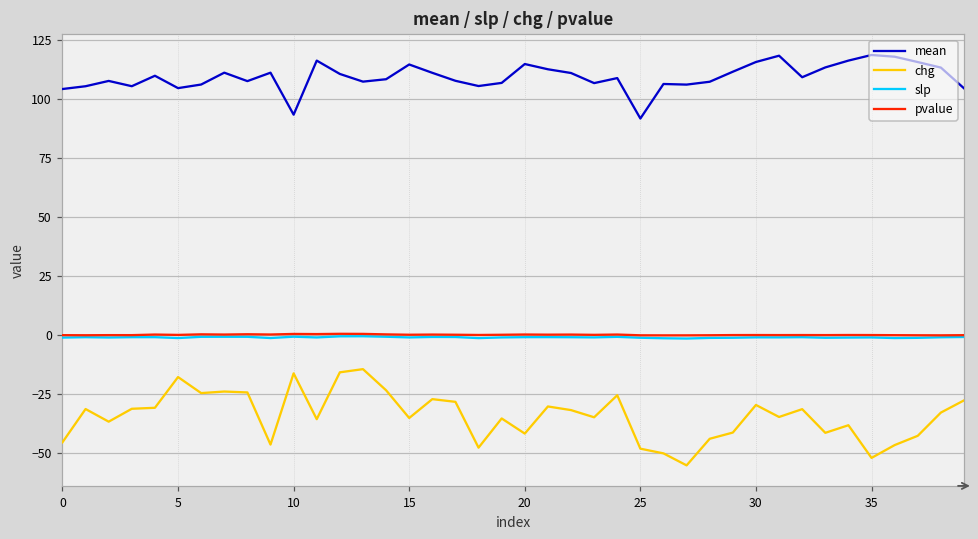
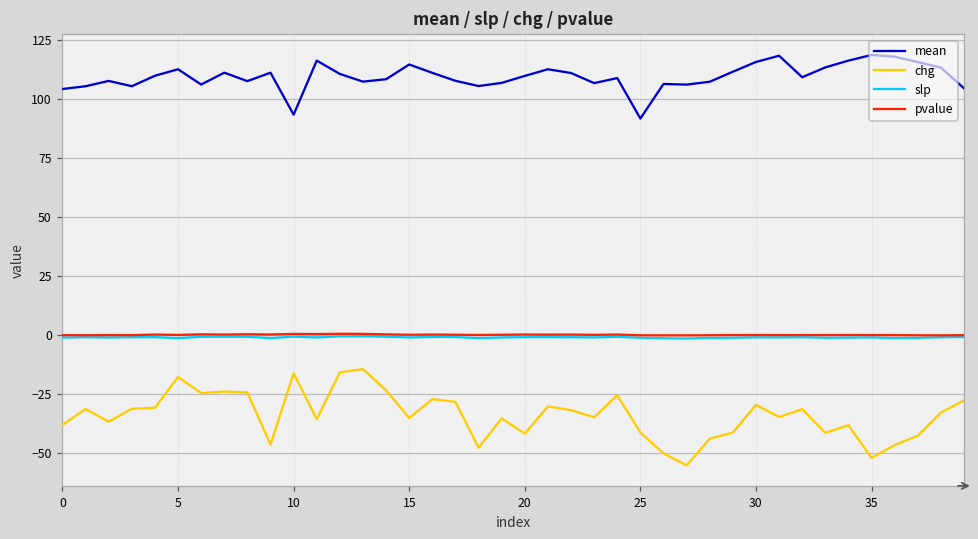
  {
    "mean": {
      "0": 104,
-     "5": 105,
+     "5": 113,
      "10": 94,
      "15": 115,
-     "20": 115,
+     "20": 110,
      "25": 92,
      "30": 116
    },
    "chg": {
-     "0": -45,
+     "0": -38,
      "5": -18,
      "10": -16,
      "15": -35,
      "20": -42,
-     "25": -48,
+     "25": -41,
      "30": -29,
      "35": -52
    },
    "slp": {
      "5": -1
    },
    "pvalue": {
      "5": 0
    }
  }
